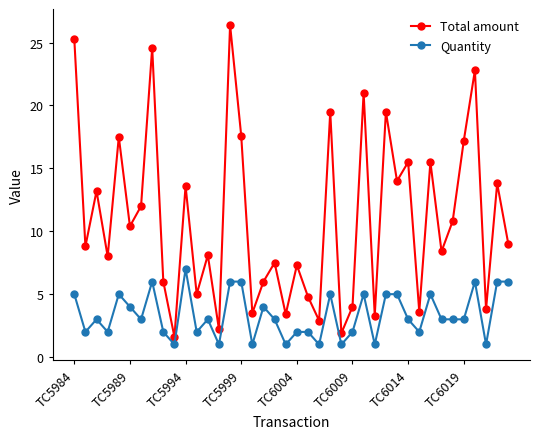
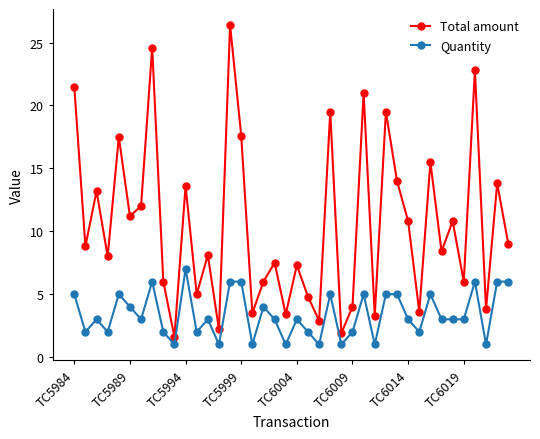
  {
    "Total amount": {
-     "TC5984": 25.3,
-     "TC5989": 10.4,
+     "TC5984": 21.5,
+     "TC5989": 11.2,
      "TC5994": 13.6,
      "TC5999": 17.6,
      "TC6004": 7.3,
      "TC6009": 4.0,
-     "TC6014": 15.5,
-     "TC6019": 17.2
+     "TC6014": 10.8,
+     "TC6019": 6.0
    },
    "Quantity": {
      "TC5984": 5,
      "TC5989": 4,
      "TC5994": 7,
      "TC5999": 6,
-     "TC6004": 2,
+     "TC6004": 3,
      "TC6009": 2,
      "TC6014": 3,
      "TC6019": 3
    }
  }
